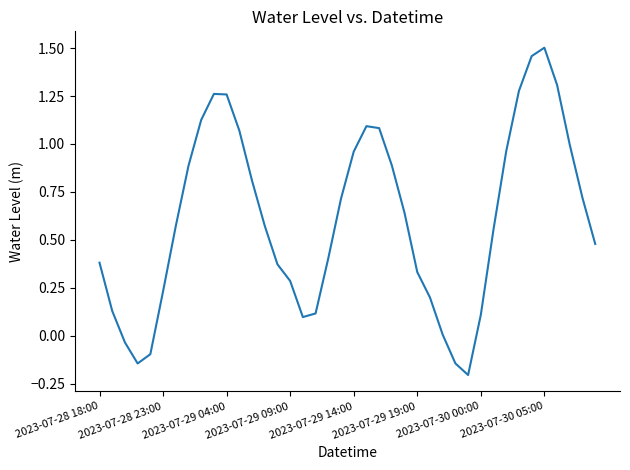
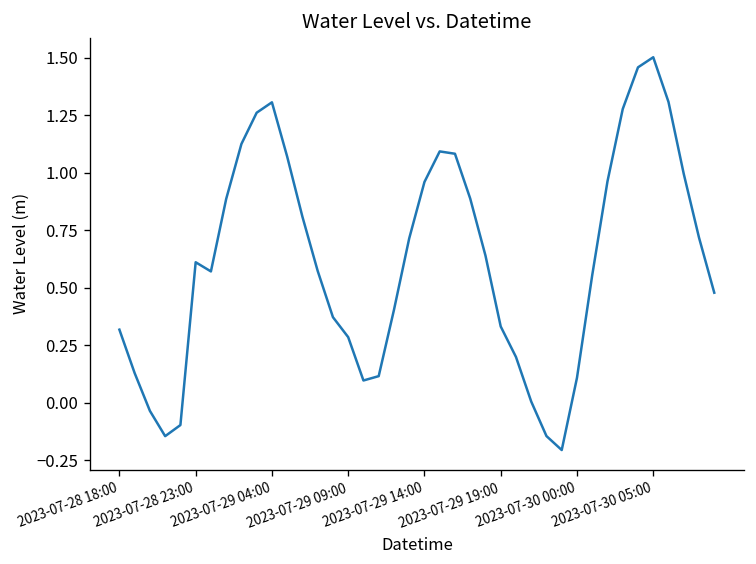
  {
-   "2023-07-28 18:00": 0.38,
-   "2023-07-28 23:00": 0.23,
-   "2023-07-29 04:00": 1.26,
+   "2023-07-28 18:00": 0.32,
+   "2023-07-28 23:00": 0.61,
+   "2023-07-29 04:00": 1.31,
    "2023-07-29 09:00": 0.29,
    "2023-07-29 14:00": 0.96,
    "2023-07-29 19:00": 0.33,
    "2023-07-30 00:00": 0.11,
    "2023-07-30 05:00": 1.50
  }
